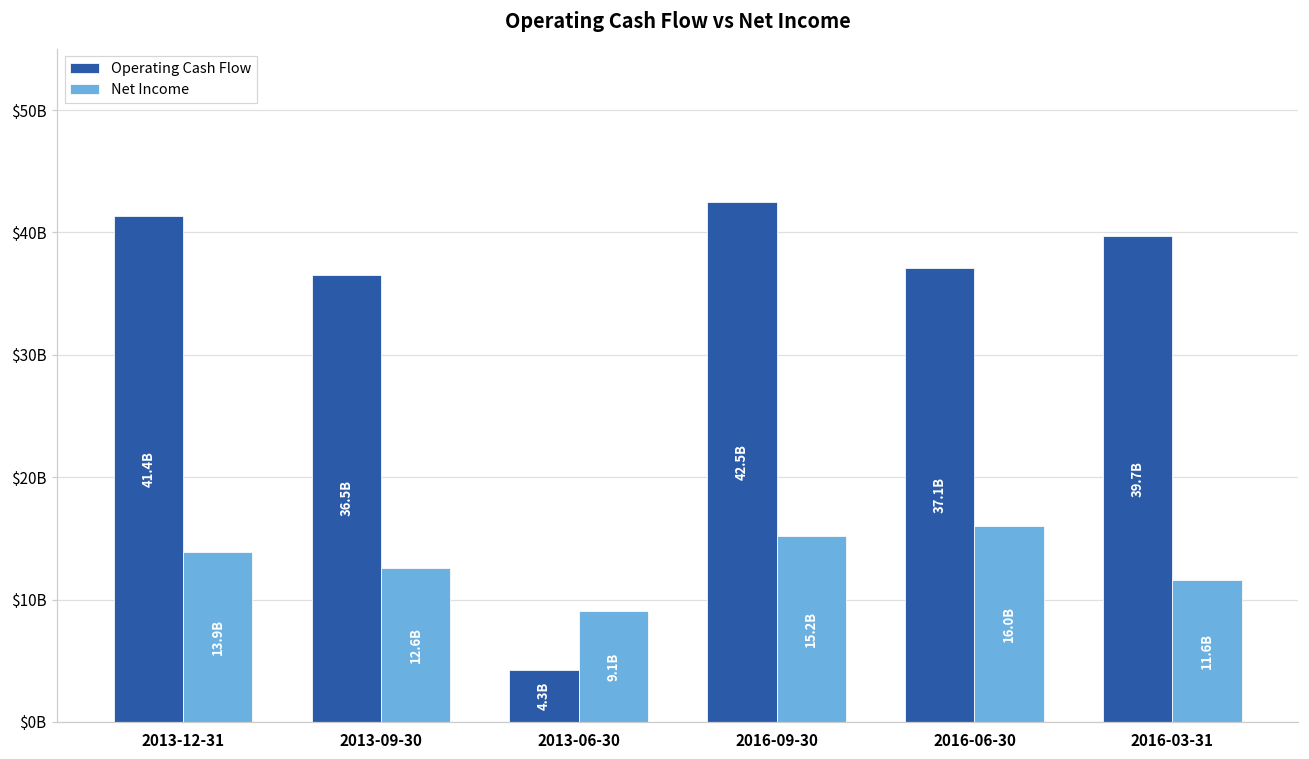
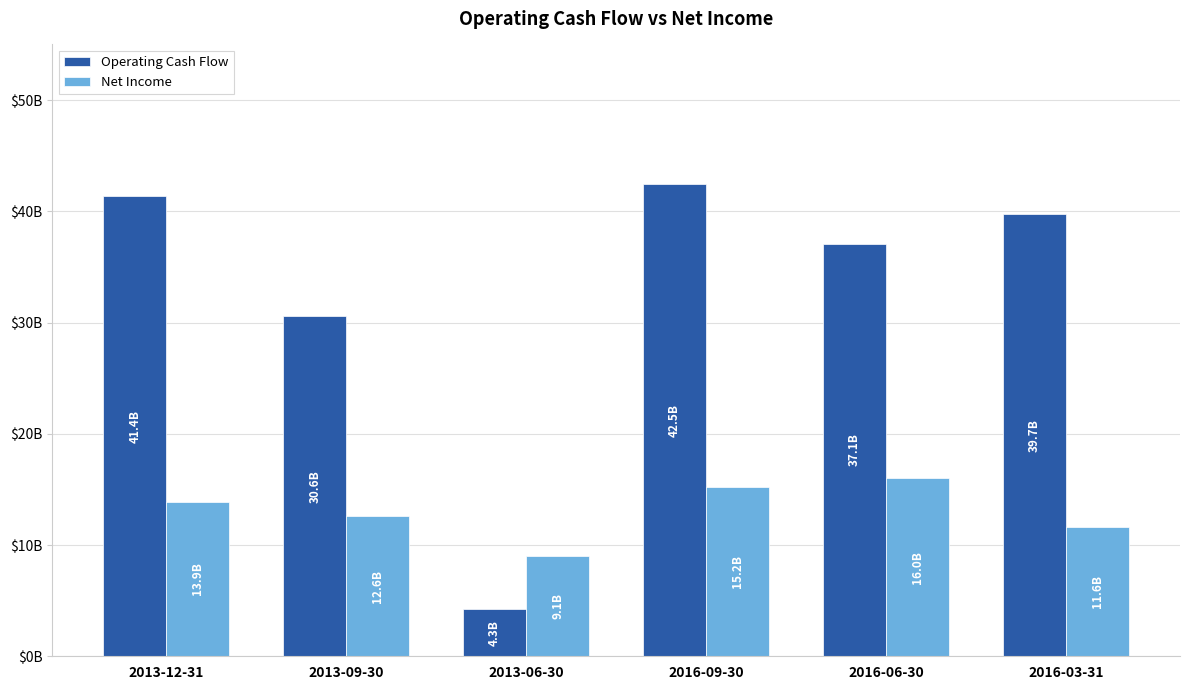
  {
    "Operating Cash Flow": {
      "2013-12-31": "41.4B",
-     "2013-09-30": "36.5B",
+     "2013-09-30": "30.6B",
      "2013-06-30": "4.3B",
      "2016-09-30": "42.5B",
      "2016-06-30": "37.1B",
      "2016-03-31": "39.7B"
    },
    "Net Income": {
      "2013-12-31": "13.9B",
      "2013-09-30": "12.6B",
      "2013-06-30": "9.1B",
      "2016-09-30": "15.2B",
      "2016-06-30": "16.0B",
      "2016-03-31": "11.6B"
    }
  }
